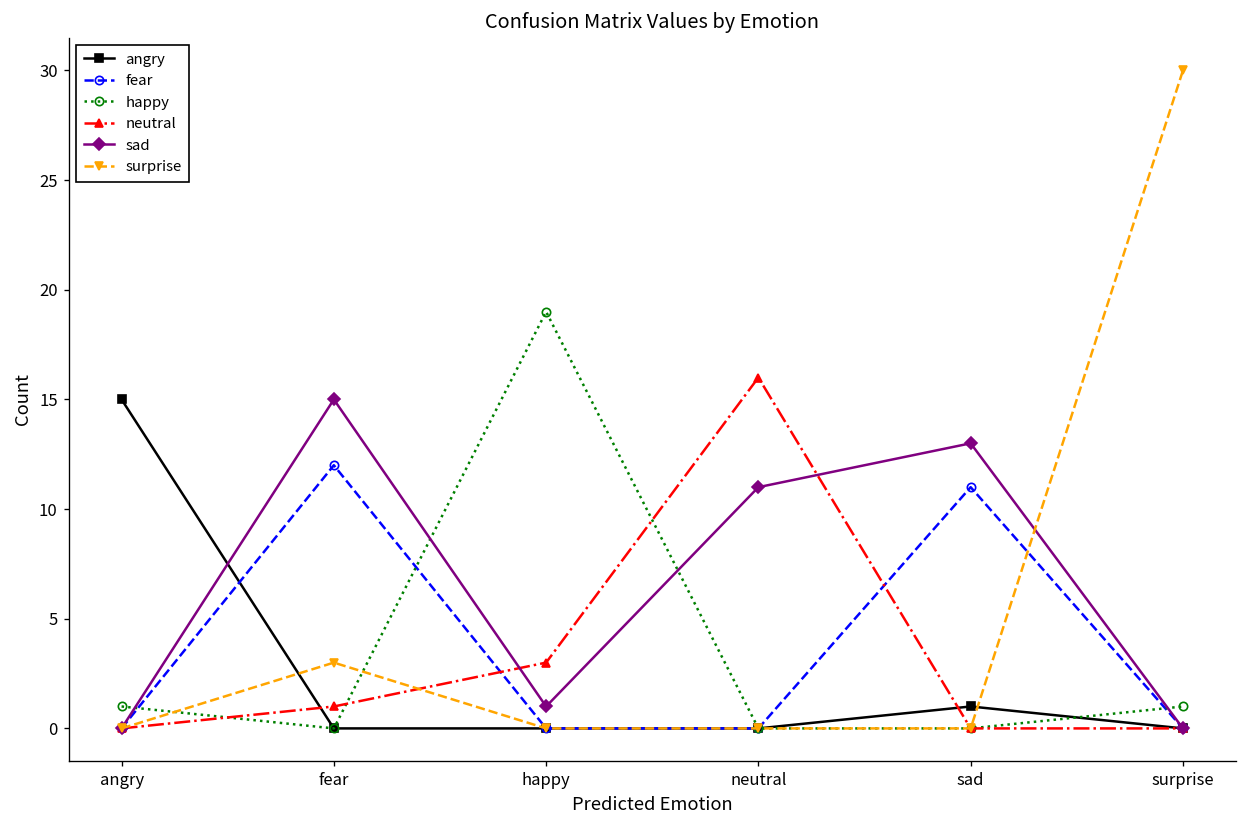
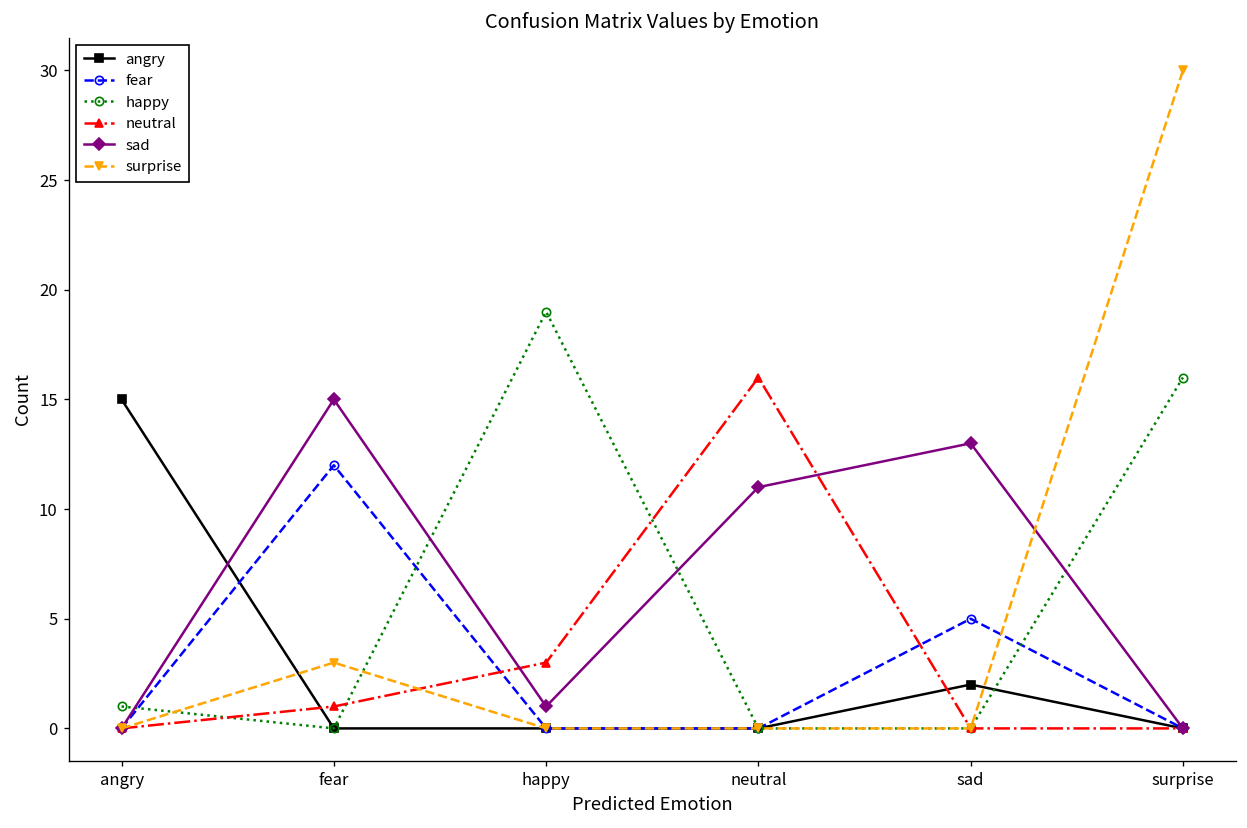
  {
    "angry": {
      "angry": 15,
-     "sad": 1
+     "sad": 2
    },
    "fear": {
      "fear": 12,
-     "sad": 11
+     "sad": 5
    },
    "happy": {
      "angry": 1,
      "happy": 19,
-     "surprise": 1
+     "surprise": 16
    },
    "neutral": {
      "fear": 1,
      "happy": 3,
      "neutral": 16
    },
    "sad": {
      "fear": 15,
      "happy": 1,
      "neutral": 11,
      "sad": 13
    },
    "surprise": {
      "fear": 3,
      "surprise": 30
    }
  }
